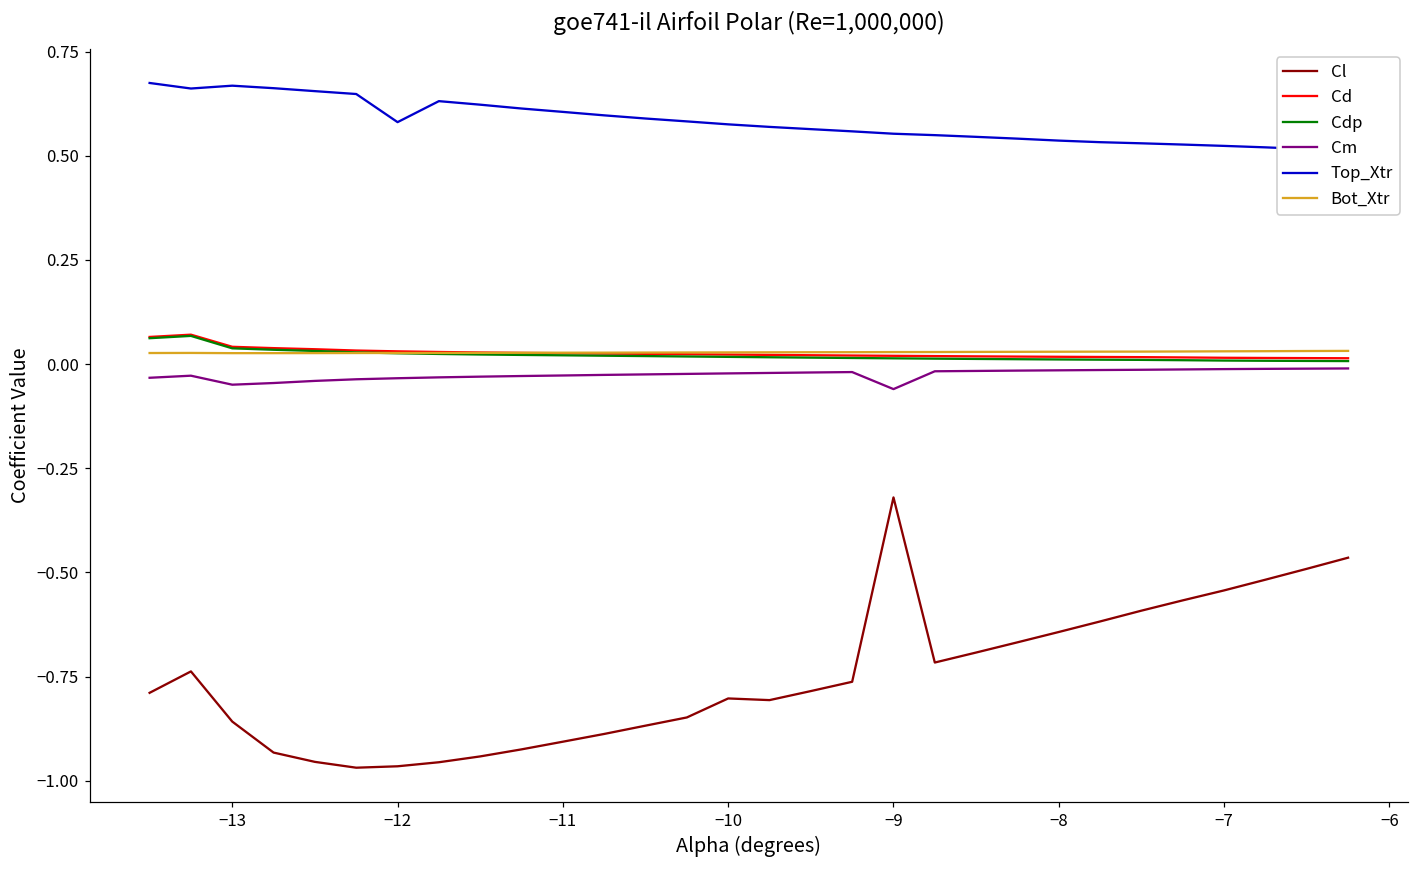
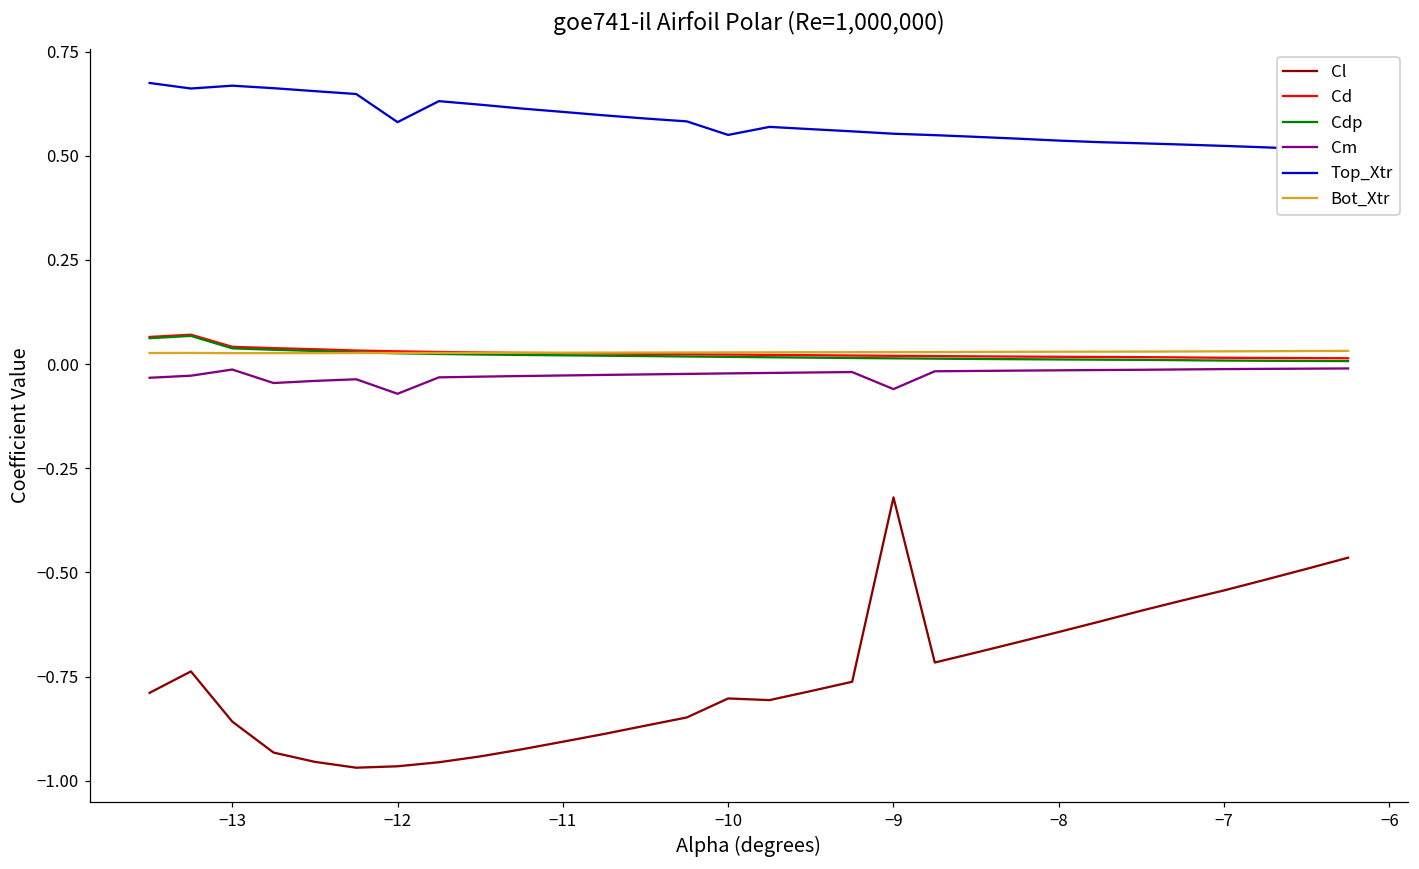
  {
    "Cl": {
      "−13": -0.86,
      "−12": -0.97,
      "−11": -0.91,
      "−10": -0.80,
      "−9": -0.32,
      "−8": -0.64,
      "−7": -0.54
    },
    "Cd": {
      "−7": 0.02
    },
    "Cdp": {
      "−7": 0.01
    },
    "Cm": {
-     "−13": -0.05,
-     "−12": -0.03,
+     "−13": -0.01,
+     "−12": -0.07,
      "−11": -0.03,
      "−10": -0.02,
      "−9": -0.06,
      "−8": -0.02,
      "−7": -0.01
    },
    "Top_Xtr": {
      "−13": 0.67,
      "−12": 0.58,
      "−11": 0.61,
-     "−10": 0.58,
+     "−10": 0.55,
      "−9": 0.55,
      "−8": 0.54,
      "−7": 0.52
    },
    "Bot_Xtr": {
      "−13": 0.03,
      "−9": 0.03,
      "−8": 0.03,
      "−7": 0.03
    }
  }
